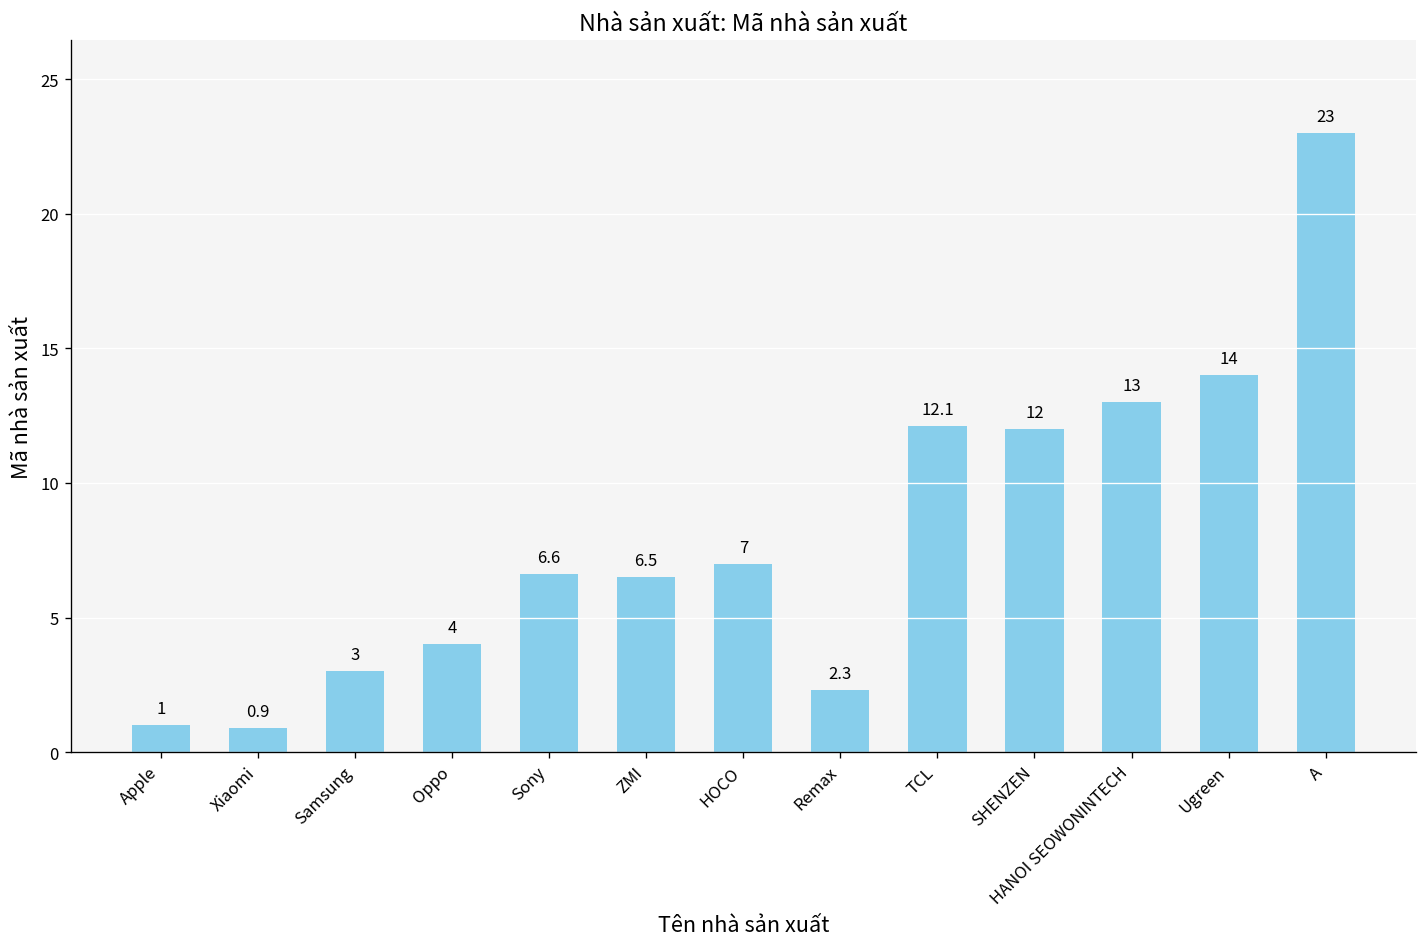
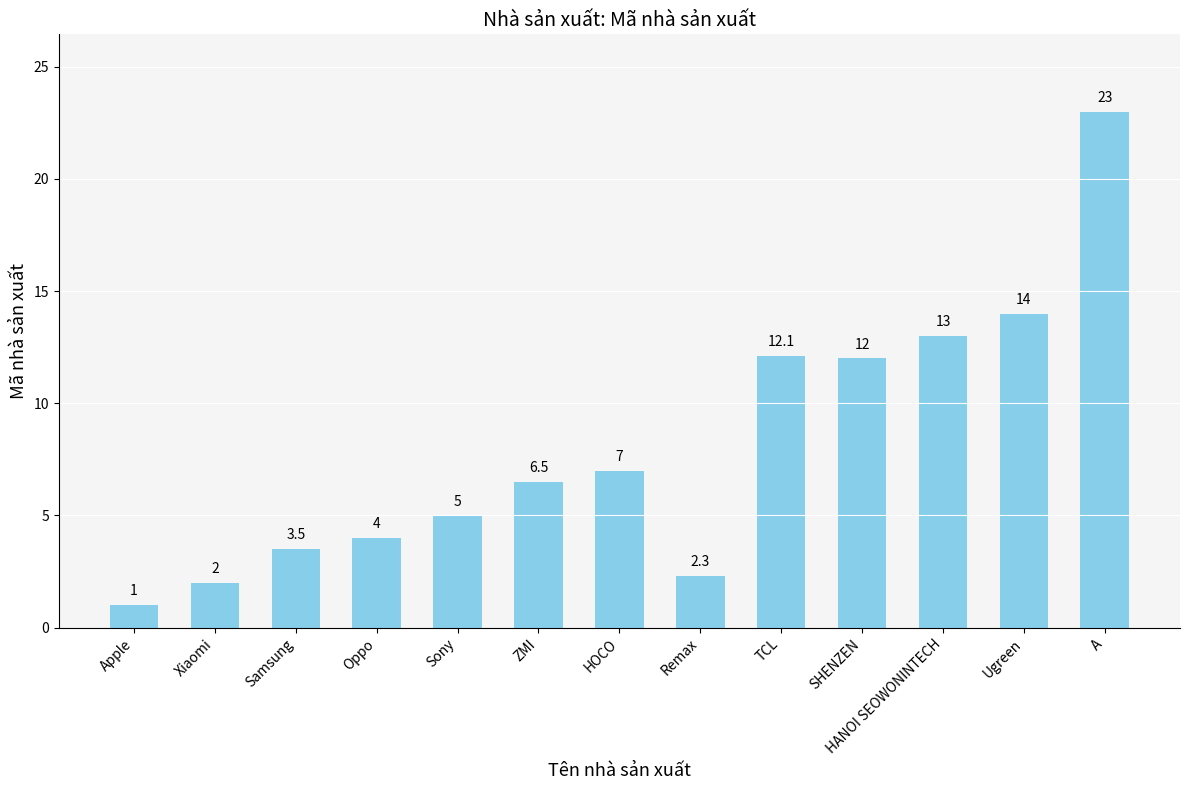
  {
    "Apple": 1,
-   "Xiaomi": 0.9,
-   "Samsung": 3,
+   "Xiaomi": 2,
+   "Samsung": 3.5,
    "Oppo": 4,
-   "Sony": 6.6,
+   "Sony": 5,
    "ZMI": 6.5,
    "HOCO": 7,
    "Remax": 2.3,
    "TCL": 12.1,
    "SHENZEN": 12,
    "HANOI SEOWONINTECH": 13,
    "Ugreen": 14,
    "A": 23
  }
